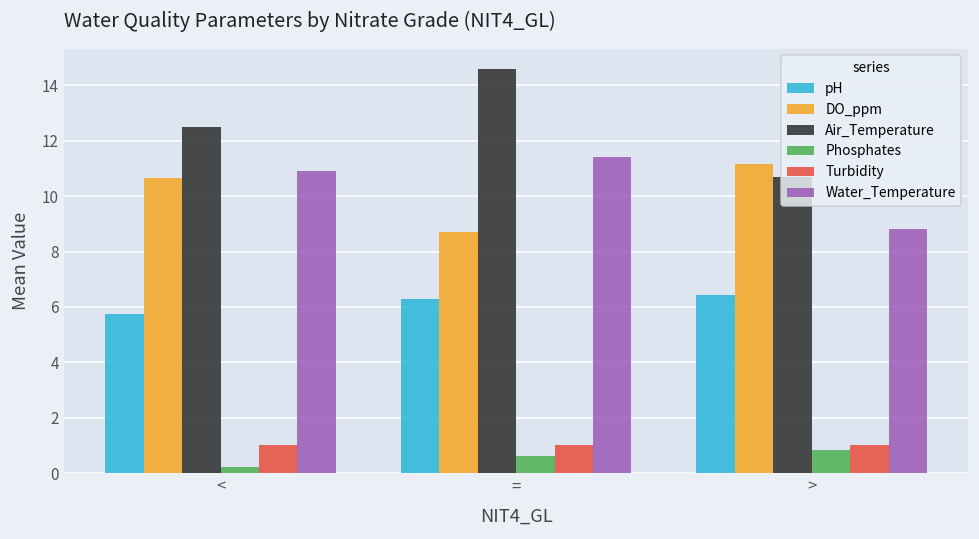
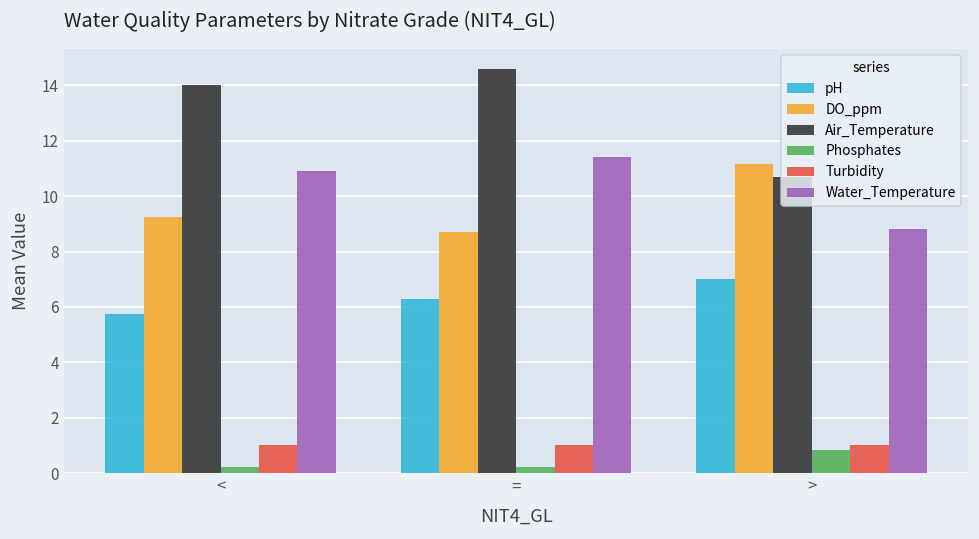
  {
    "pH": {
      "<": 5.8,
      "=": 6.3,
-     ">": 6.4
+     ">": 7.0
    },
    "DO_ppm": {
-     "<": 10.7,
+     "<": 9.3,
      "=": 8.7,
      ">": 11.2
    },
    "Air_Temperature": {
-     "<": 12.5,
+     "<": 14.0,
      "=": 14.6
    },
    "Phosphates": {
      "<": 0.2,
-     "=": 0.6,
+     "=": 0.2,
      ">": 0.8
    },
    "Turbidity": {
      "<": 1.0,
      "=": 1.0,
      ">": 1.0
    },
    "Water_Temperature": {
      "<": 10.9,
      "=": 11.4,
      ">": 8.8
    }
  }
